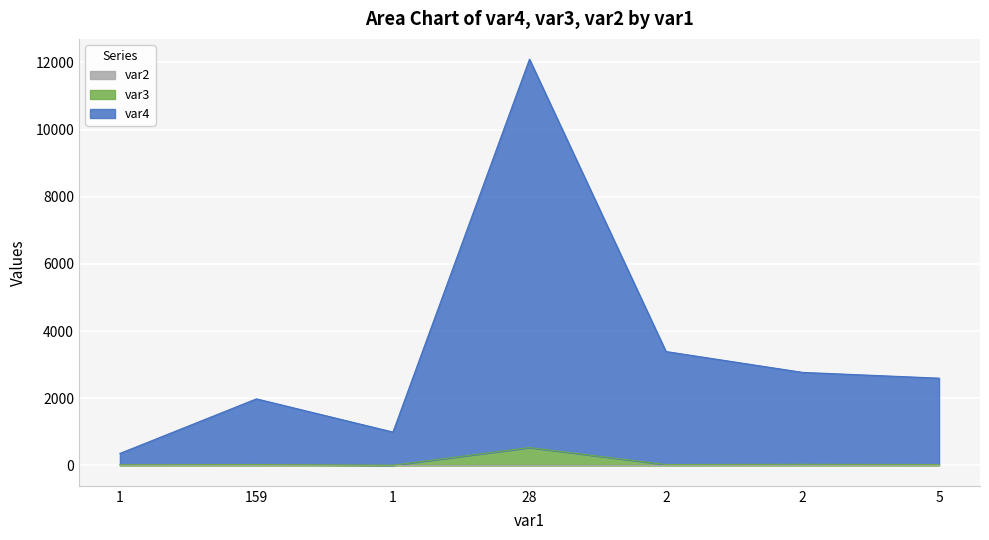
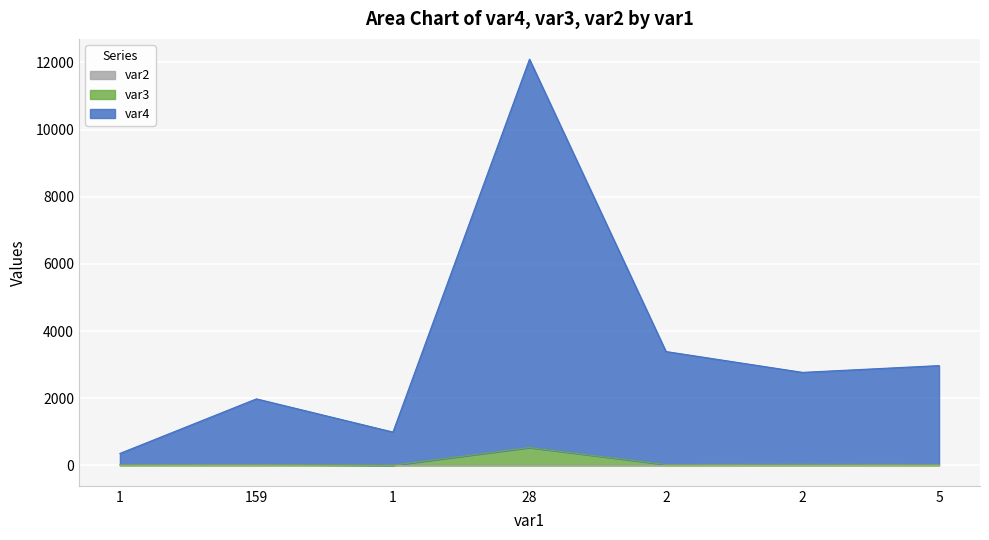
  {
    "var2": {
      "28": 0
    },
    "var3": {
      "28": 500
    },
    "var4": {
      "159": 2000,
      "28": 11600,
-     "5": 2600
+     "5": 2900
    }
  }
